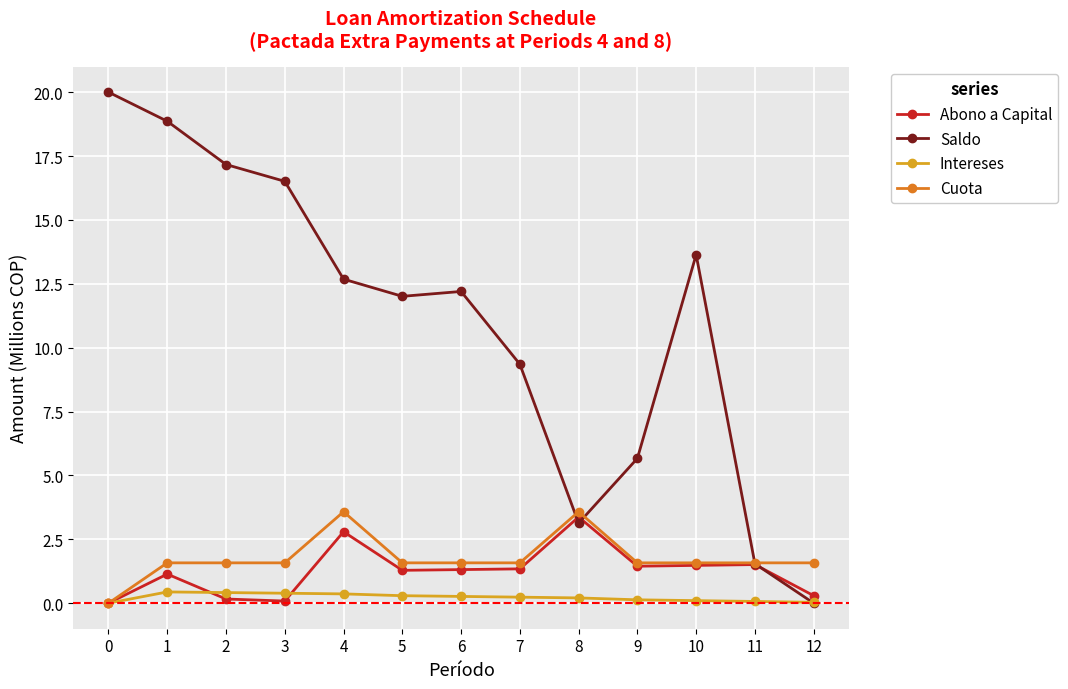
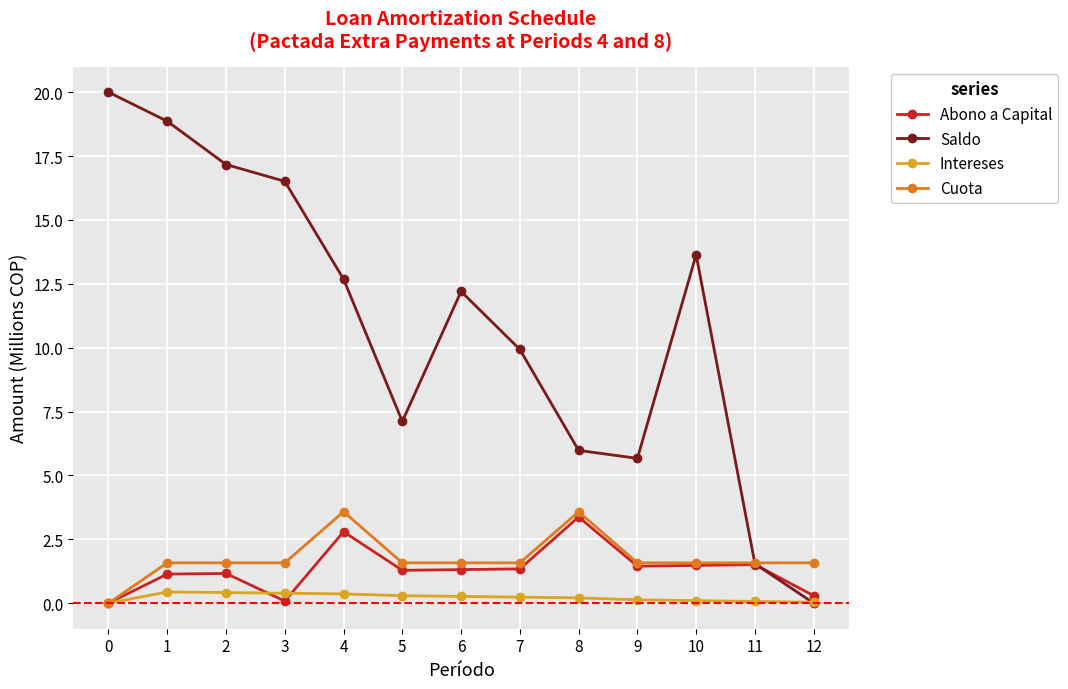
  {
    "Abono a Capital": {
      "1": 1.1,
-     "2": 0.2,
+     "2": 1.2,
      "3": 0.1,
      "4": 2.8,
      "5": 1.3,
      "6": 1.3,
      "7": 1.3,
      "8": 3.4,
      "9": 1.4,
      "10": 1.5,
      "12": 0.3
    },
    "Saldo": {
      "0": 20.0,
      "1": 18.9,
      "2": 17.2,
      "3": 16.5,
      "4": 12.7,
-     "5": 12.0,
+     "5": 7.1,
      "6": 12.2,
-     "7": 9.4,
-     "8": 3.1,
+     "7": 9.9,
+     "8": 6.0,
      "9": 5.7,
      "10": 13.6
    }
  }
